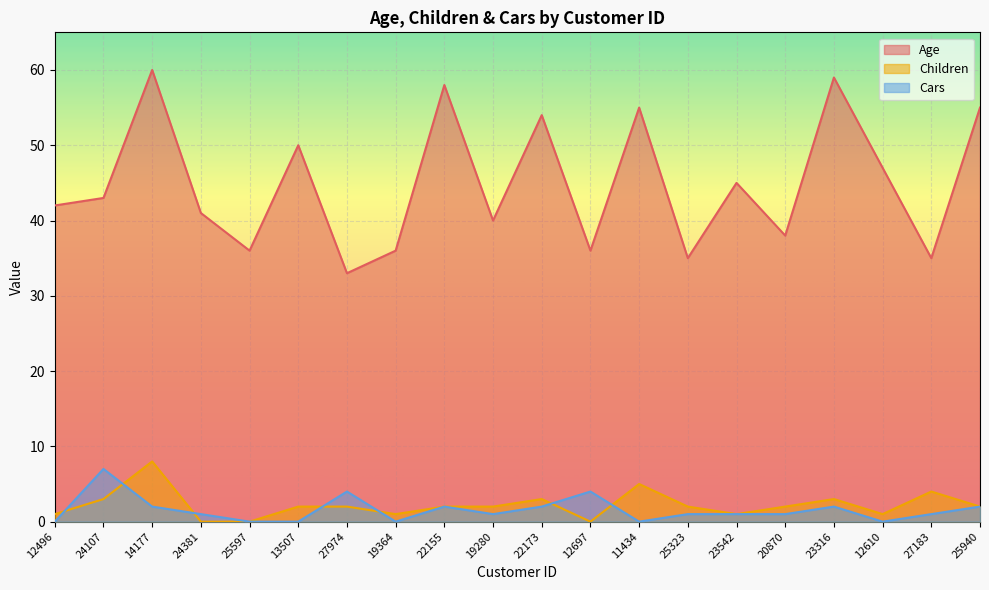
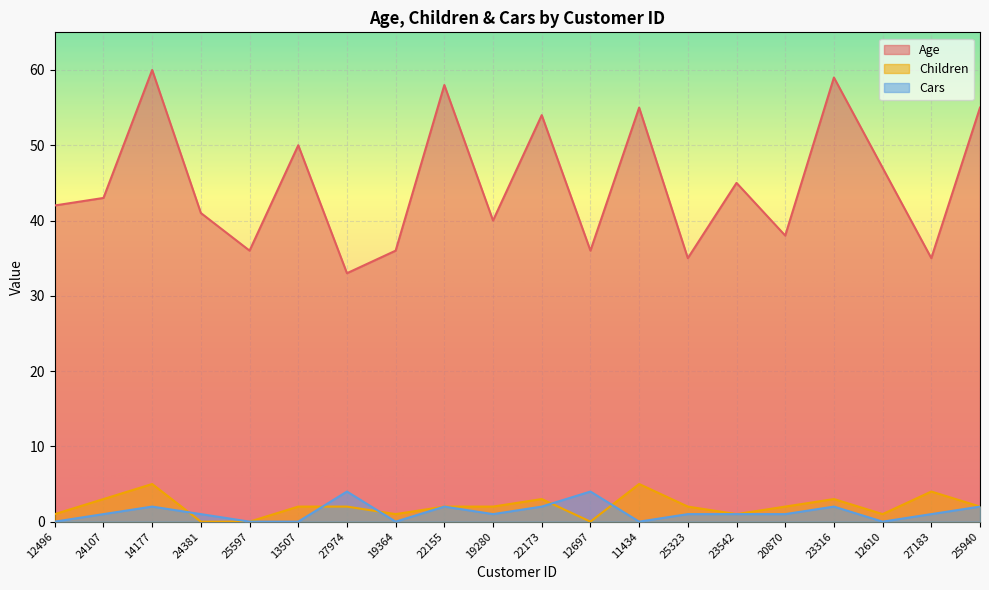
  {
    "Age": {
      "12496": 42,
      "24107": 43,
      "14177": 60,
      "24381": 41,
      "25597": 36,
      "13507": 50,
      "27974": 33,
      "19364": 36,
      "22155": 58,
      "19280": 40,
      "22173": 54,
      "12697": 36,
      "11434": 55,
      "25323": 35,
      "23542": 45,
      "20870": 38,
      "23316": 59,
      "12610": 47,
      "27183": 35,
      "25940": 55
    },
    "Children": {
      "12496": 1,
      "24107": 3,
-     "14177": 8,
+     "14177": 5,
      "24381": 0,
      "13507": 2,
      "27974": 2,
      "19364": 1,
      "19280": 2,
      "22173": 3,
      "12697": 0,
      "11434": 5,
      "25323": 2,
      "20870": 2,
      "23316": 3,
      "12610": 1,
      "27183": 4
    },
    "Cars": {
      "12496": 0,
-     "24107": 7,
+     "24107": 1,
      "14177": 2,
      "24381": 1,
      "13507": 0,
      "27974": 4,
      "19364": 0,
      "19280": 1,
      "22173": 2,
      "12697": 4,
      "11434": 0,
      "25323": 1,
      "20870": 1,
      "23316": 2,
      "12610": 0,
      "27183": 1
    }
  }
